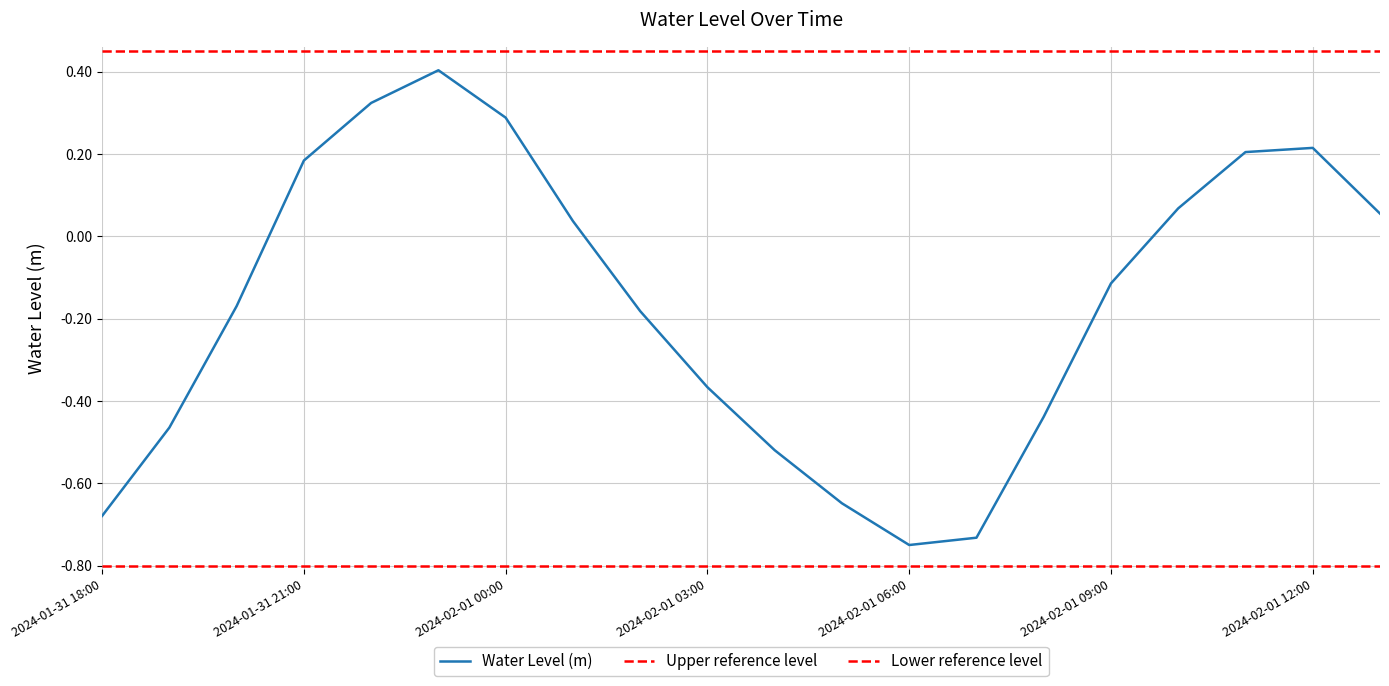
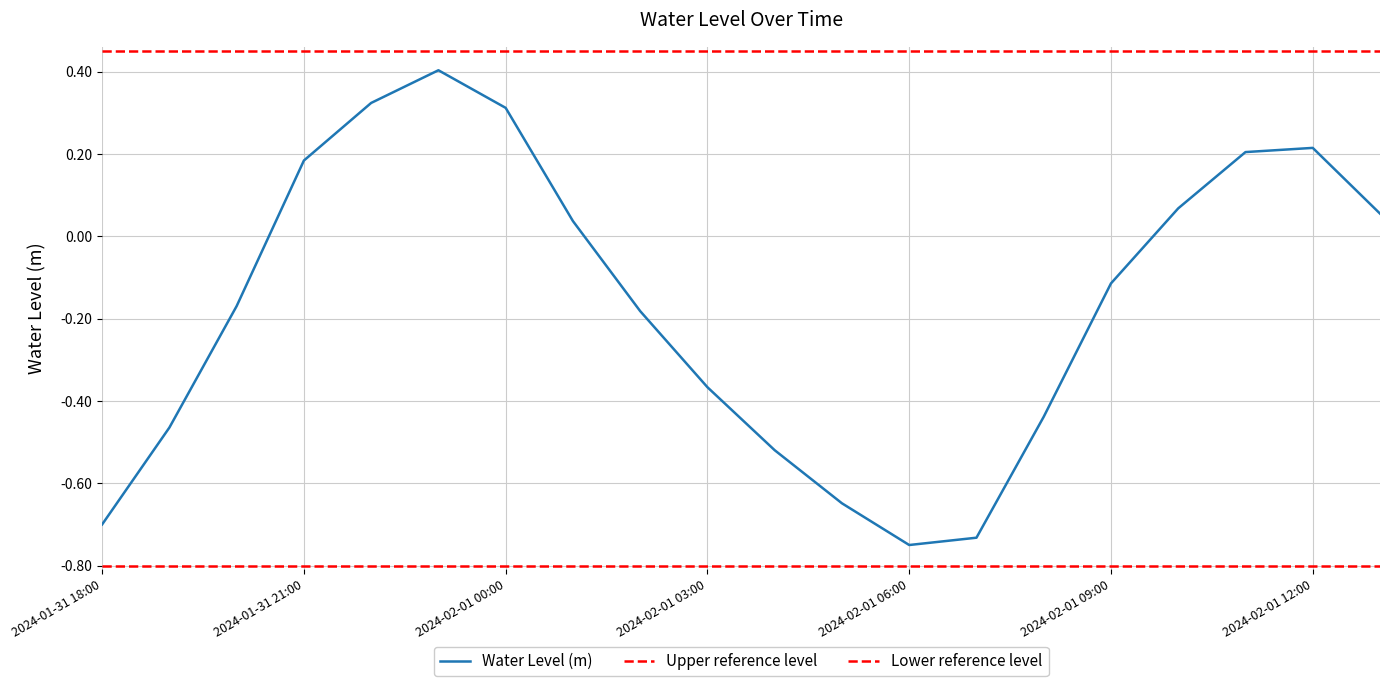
  {
-   "2024-01-31 18:00": -0.68,
+   "2024-01-31 18:00": -0.70,
    "2024-01-31 21:00": 0.18,
-   "2024-02-01 00:00": 0.29,
+   "2024-02-01 00:00": 0.31,
    "2024-02-01 03:00": -0.37,
    "2024-02-01 06:00": -0.75,
    "2024-02-01 09:00": -0.11,
    "2024-02-01 12:00": 0.21
  }
